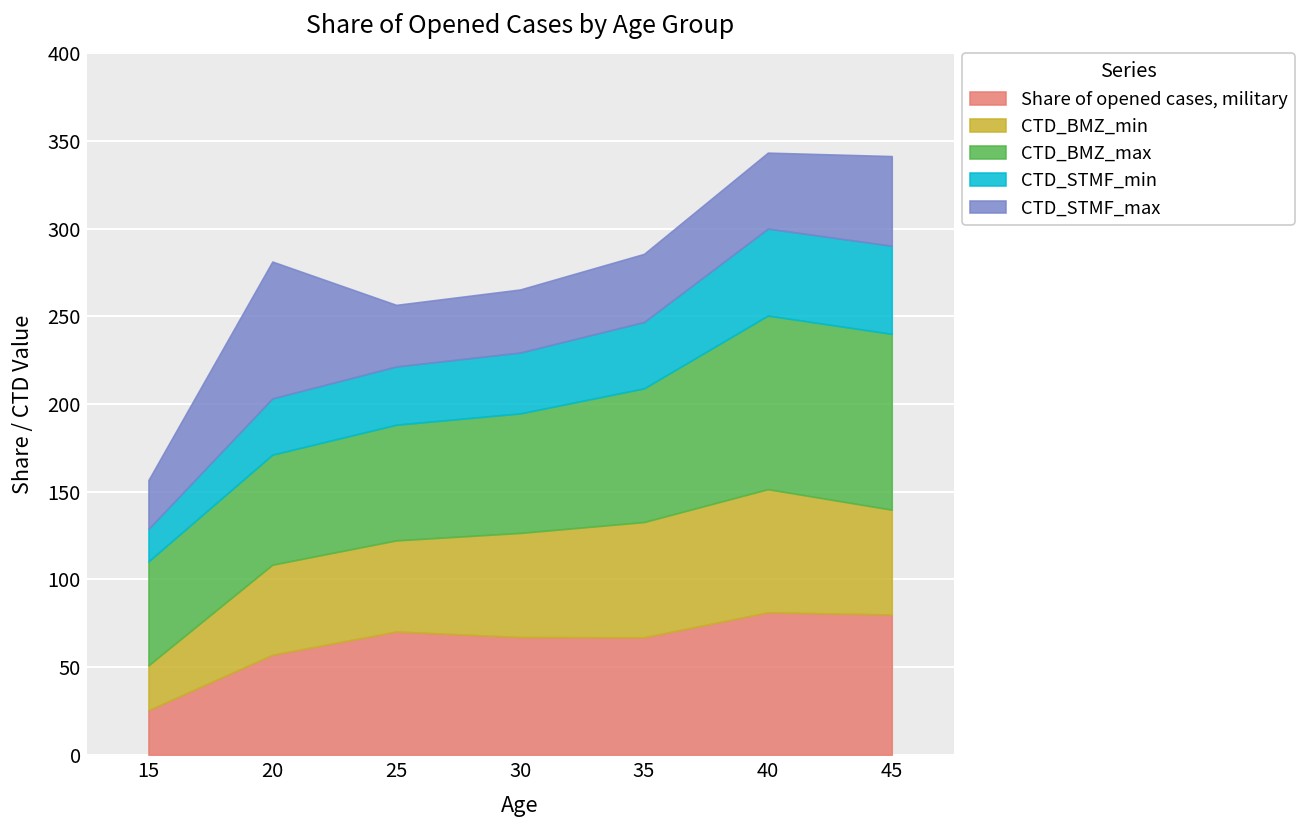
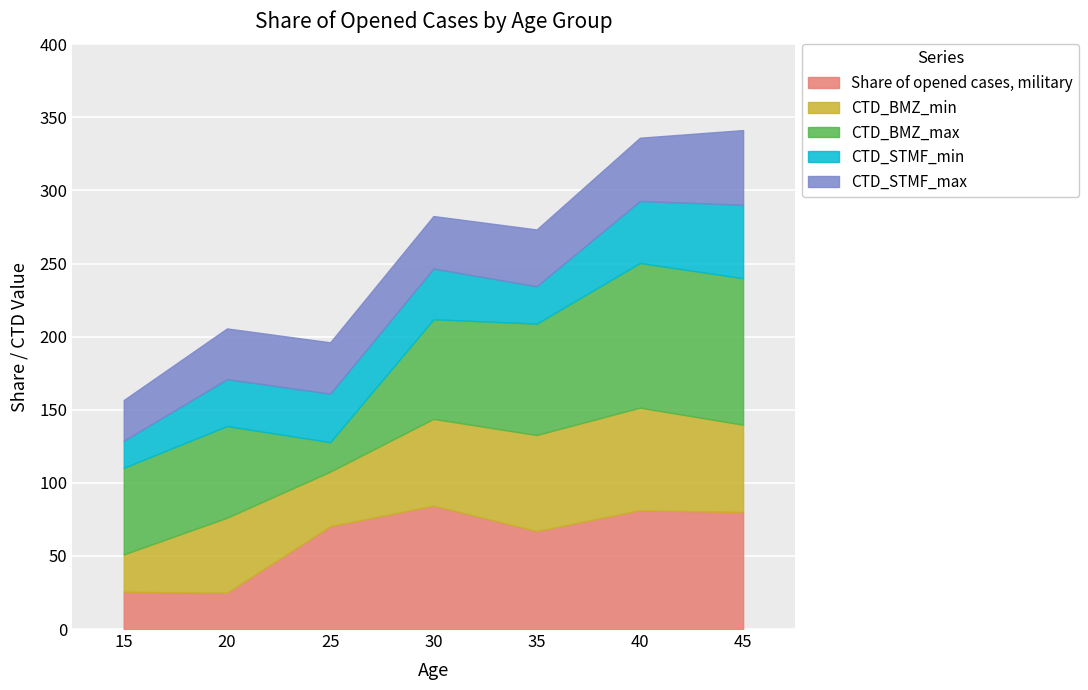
  {
    "Share of opened cases, military": {
      "15": 25,
-     "20": 57,
+     "20": 25,
      "25": 70,
-     "30": 67,
+     "30": 84,
      "35": 67,
      "40": 81,
      "45": 80
    },
    "CTD_BMZ_min": {
      "15": 26,
      "20": 51,
-     "25": 52,
+     "25": 37,
      "30": 59,
      "35": 66,
      "40": 70,
      "45": 60
    },
    "CTD_BMZ_max": {
      "15": 59,
      "20": 63,
-     "25": 66,
+     "25": 20,
      "30": 68,
      "35": 76,
      "40": 99,
      "45": 100
    },
    "CTD_STMF_min": {
      "15": 18,
      "20": 32,
      "25": 33,
      "30": 35,
-     "35": 38,
-     "40": 50,
+     "35": 26,
+     "40": 42,
      "45": 50
    },
    "CTD_STMF_max": {
      "15": 28,
-     "20": 78,
+     "20": 35,
      "25": 35,
      "30": 36,
      "35": 39,
      "40": 43,
      "45": 51
    }
  }
